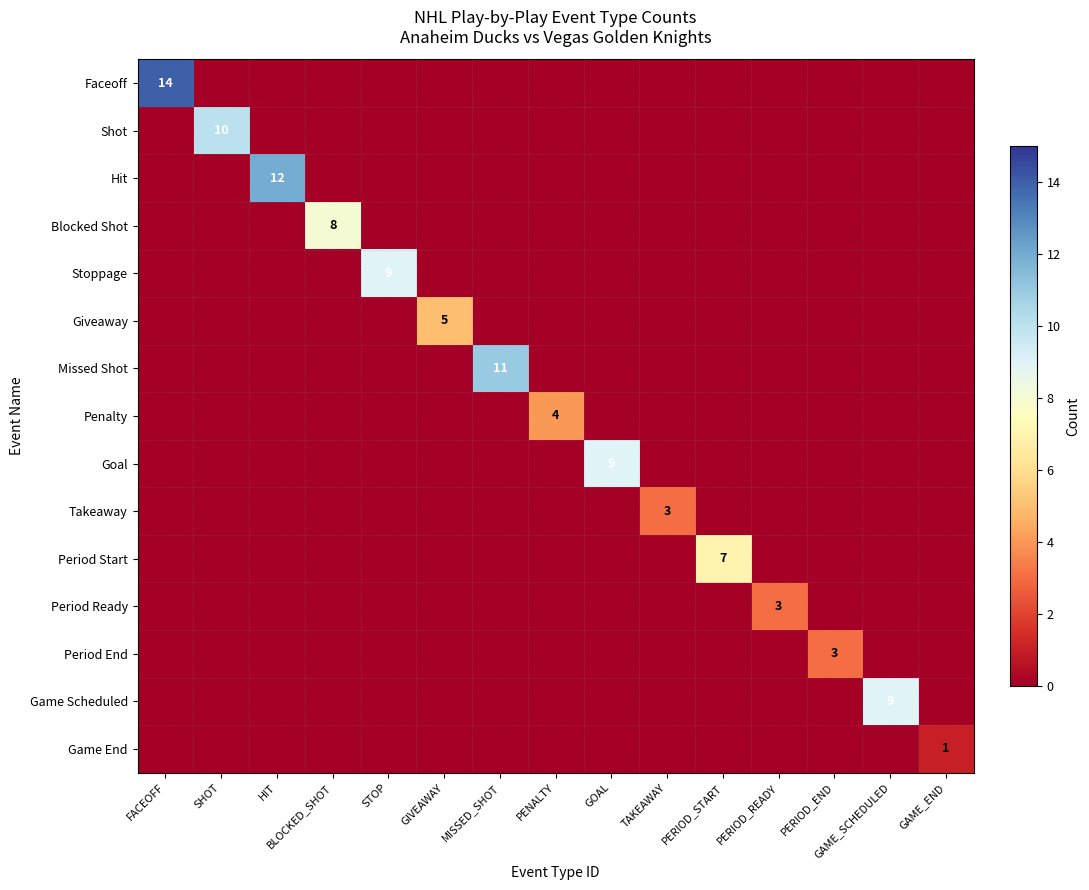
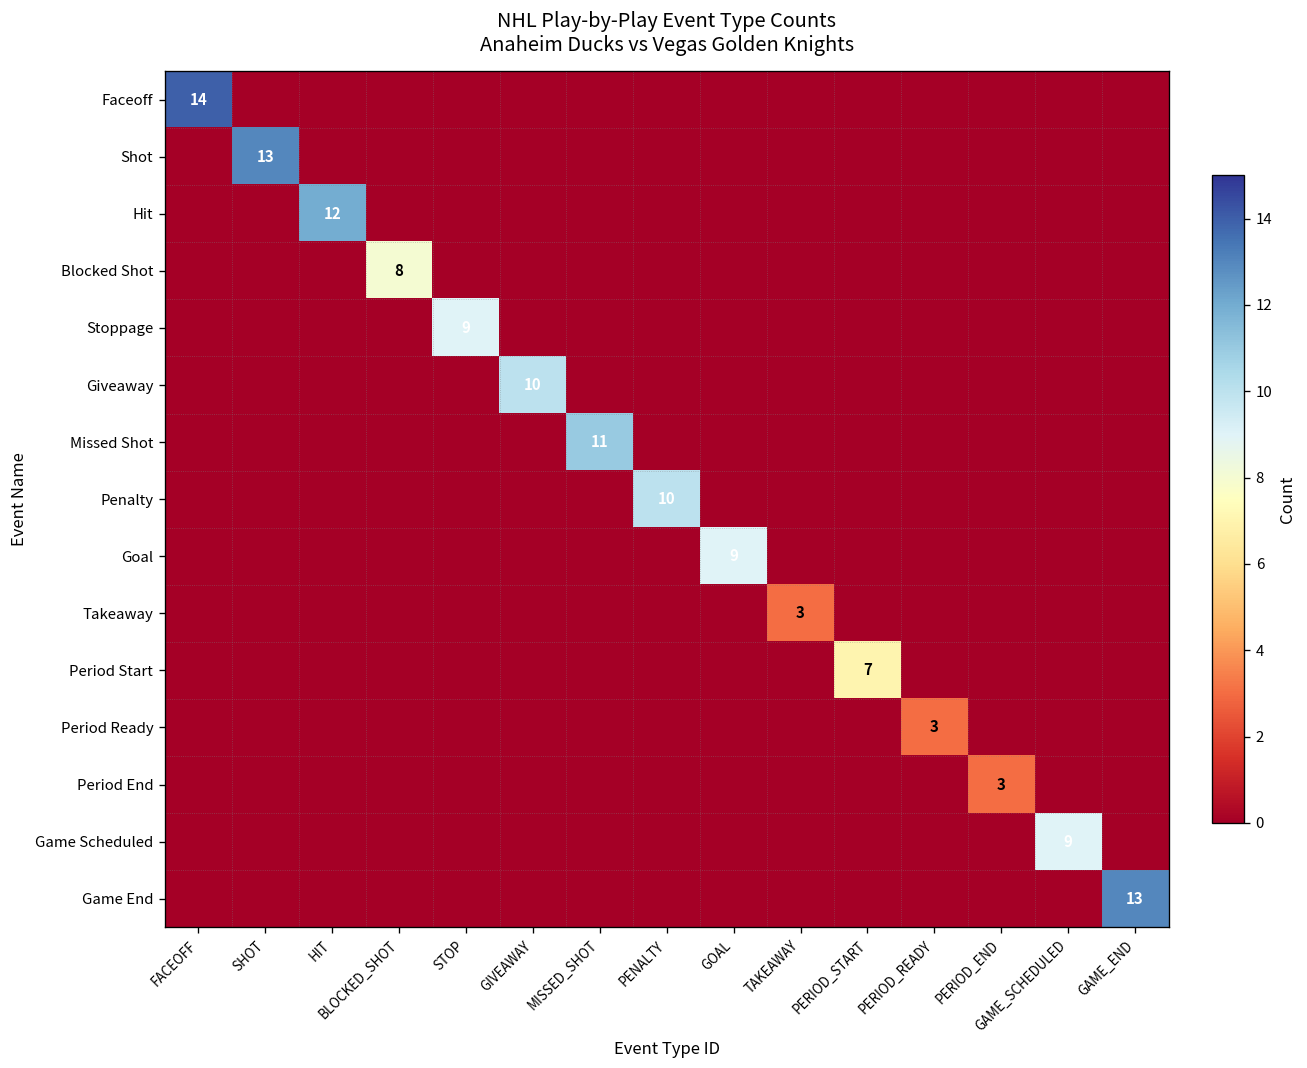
  {
    "Faceoff": {
      "FACEOFF": 14
    },
    "Shot": {
-     "SHOT": 10
+     "SHOT": 13
    },
    "Hit": {
      "HIT": 12
    },
    "Blocked Shot": {
      "BLOCKED_SHOT": 8
    },
    "Giveaway": {
-     "GIVEAWAY": 5
+     "GIVEAWAY": 10
    },
    "Missed Shot": {
      "MISSED_SHOT": 11
    },
    "Penalty": {
-     "PENALTY": 4
+     "PENALTY": 10
    },
    "Takeaway": {
      "TAKEAWAY": 3
    },
    "Period Start": {
      "PERIOD_START": 7
    },
    "Period Ready": {
      "PERIOD_READY": 3
    },
    "Period End": {
      "PERIOD_END": 3
    },
    "Game End": {
-     "GAME_END": 1
+     "GAME_END": 13
    }
  }
